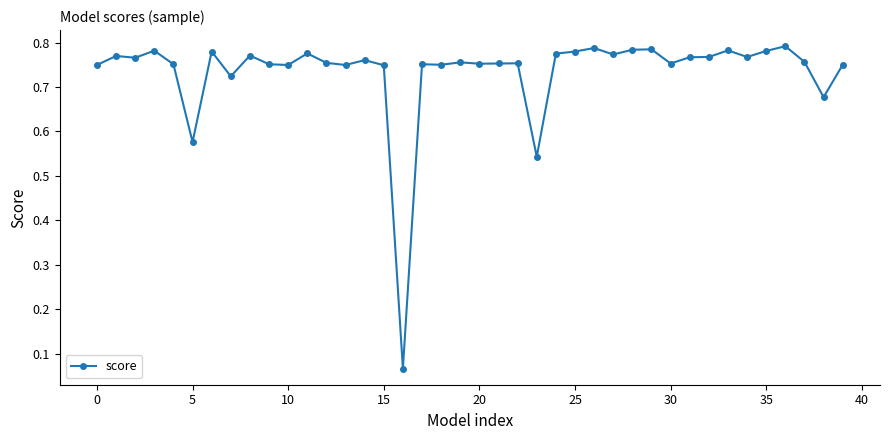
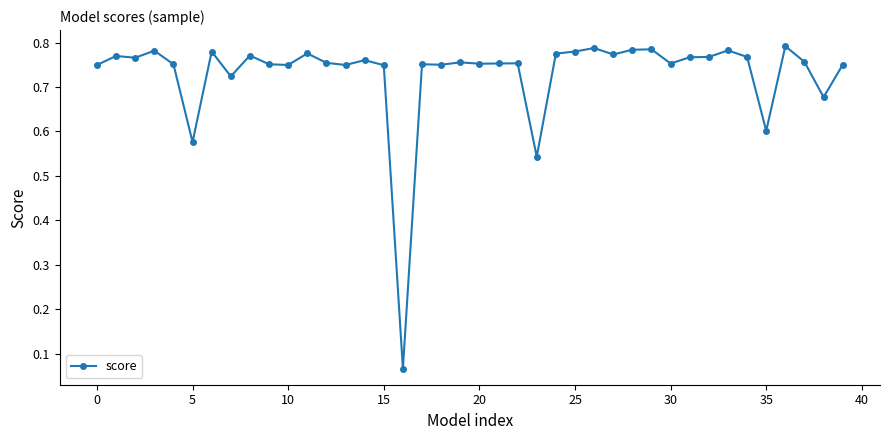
  {
    "0": 0.75,
    "5": 0.58,
    "10": 0.75,
    "15": 0.75,
    "20": 0.75,
    "25": 0.78,
    "30": 0.75,
-   "35": 0.78
+   "35": 0.60
  }
